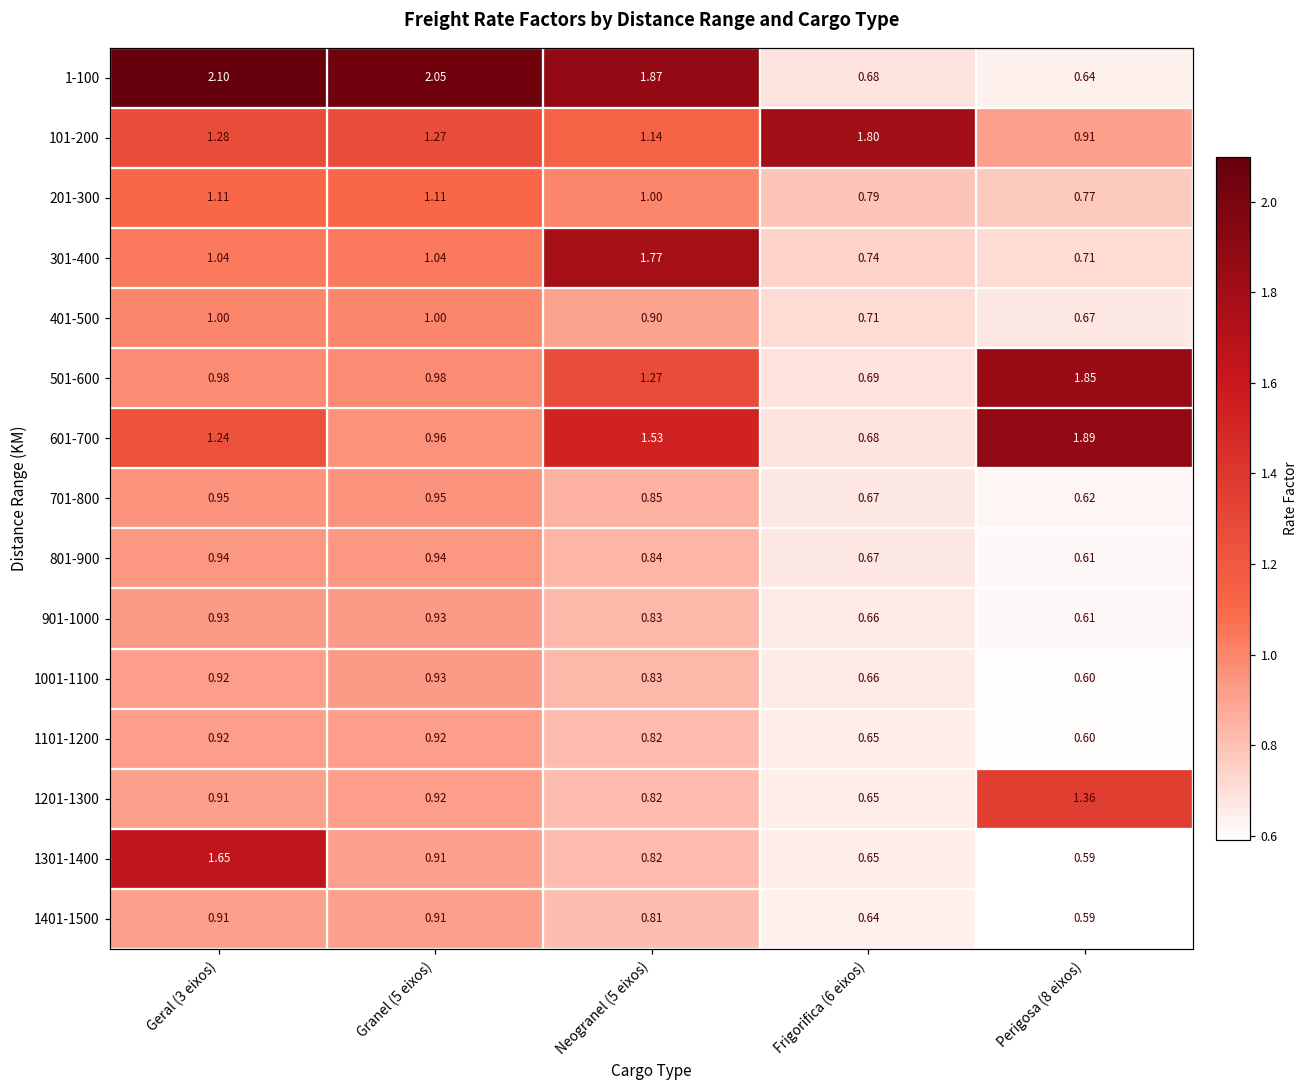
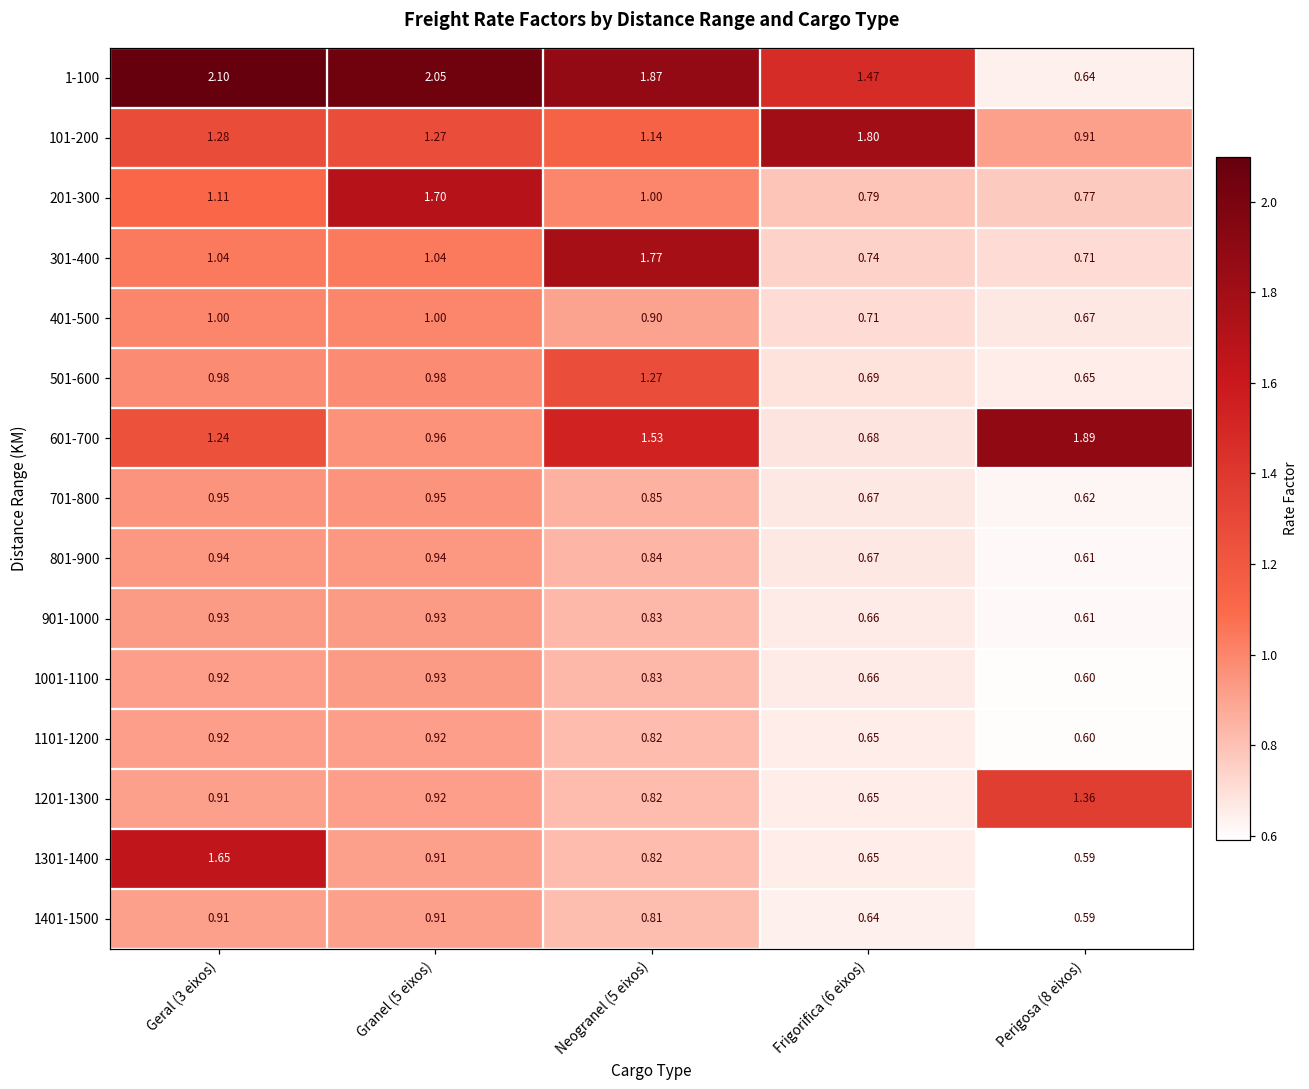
  {
    "1-100": {
      "Geral (3 eixos)": 2.10,
      "Granel (5 eixos)": 2.05,
      "Neogranel (5 eixos)": 1.87,
-     "Frigorifica (6 eixos)": 0.68,
+     "Frigorifica (6 eixos)": 1.47,
      "Perigosa (8 eixos)": 0.64
    },
    "101-200": {
      "Geral (3 eixos)": 1.28,
      "Granel (5 eixos)": 1.27,
      "Neogranel (5 eixos)": 1.14,
      "Frigorifica (6 eixos)": 1.80,
      "Perigosa (8 eixos)": 0.91
    },
    "201-300": {
      "Geral (3 eixos)": 1.11,
-     "Granel (5 eixos)": 1.11,
+     "Granel (5 eixos)": 1.70,
      "Neogranel (5 eixos)": 1.00,
      "Frigorifica (6 eixos)": 0.79,
      "Perigosa (8 eixos)": 0.77
    },
    "301-400": {
      "Geral (3 eixos)": 1.04,
      "Granel (5 eixos)": 1.04,
      "Neogranel (5 eixos)": 1.77,
      "Frigorifica (6 eixos)": 0.74,
      "Perigosa (8 eixos)": 0.71
    },
    "401-500": {
      "Geral (3 eixos)": 1.00,
      "Granel (5 eixos)": 1.00,
      "Neogranel (5 eixos)": 0.90,
      "Frigorifica (6 eixos)": 0.71,
      "Perigosa (8 eixos)": 0.67
    },
    "501-600": {
      "Geral (3 eixos)": 0.98,
      "Granel (5 eixos)": 0.98,
      "Neogranel (5 eixos)": 1.27,
      "Frigorifica (6 eixos)": 0.69,
-     "Perigosa (8 eixos)": 1.85
+     "Perigosa (8 eixos)": 0.65
    },
    "601-700": {
      "Geral (3 eixos)": 1.24,
      "Granel (5 eixos)": 0.96,
      "Neogranel (5 eixos)": 1.53,
      "Frigorifica (6 eixos)": 0.68,
      "Perigosa (8 eixos)": 1.89
    },
    "701-800": {
      "Geral (3 eixos)": 0.95,
      "Granel (5 eixos)": 0.95,
      "Neogranel (5 eixos)": 0.85,
      "Frigorifica (6 eixos)": 0.67,
      "Perigosa (8 eixos)": 0.62
    },
    "801-900": {
      "Geral (3 eixos)": 0.94,
      "Granel (5 eixos)": 0.94,
      "Neogranel (5 eixos)": 0.84,
      "Frigorifica (6 eixos)": 0.67,
      "Perigosa (8 eixos)": 0.61
    },
    "901-1000": {
      "Geral (3 eixos)": 0.93,
      "Granel (5 eixos)": 0.93,
      "Neogranel (5 eixos)": 0.83,
      "Frigorifica (6 eixos)": 0.66,
      "Perigosa (8 eixos)": 0.61
    },
    "1001-1100": {
      "Geral (3 eixos)": 0.92,
      "Granel (5 eixos)": 0.93,
      "Neogranel (5 eixos)": 0.83,
      "Frigorifica (6 eixos)": 0.66,
      "Perigosa (8 eixos)": 0.60
    },
    "1101-1200": {
      "Geral (3 eixos)": 0.92,
      "Granel (5 eixos)": 0.92,
      "Neogranel (5 eixos)": 0.82,
      "Frigorifica (6 eixos)": 0.65,
      "Perigosa (8 eixos)": 0.60
    },
    "1201-1300": {
      "Geral (3 eixos)": 0.91,
      "Granel (5 eixos)": 0.92,
      "Neogranel (5 eixos)": 0.82,
      "Frigorifica (6 eixos)": 0.65,
      "Perigosa (8 eixos)": 1.36
    },
    "1301-1400": {
      "Geral (3 eixos)": 1.65,
      "Granel (5 eixos)": 0.91,
      "Neogranel (5 eixos)": 0.82,
      "Frigorifica (6 eixos)": 0.65,
      "Perigosa (8 eixos)": 0.59
    },
    "1401-1500": {
      "Geral (3 eixos)": 0.91,
      "Granel (5 eixos)": 0.91,
      "Neogranel (5 eixos)": 0.81,
      "Frigorifica (6 eixos)": 0.64,
      "Perigosa (8 eixos)": 0.59
    }
  }
